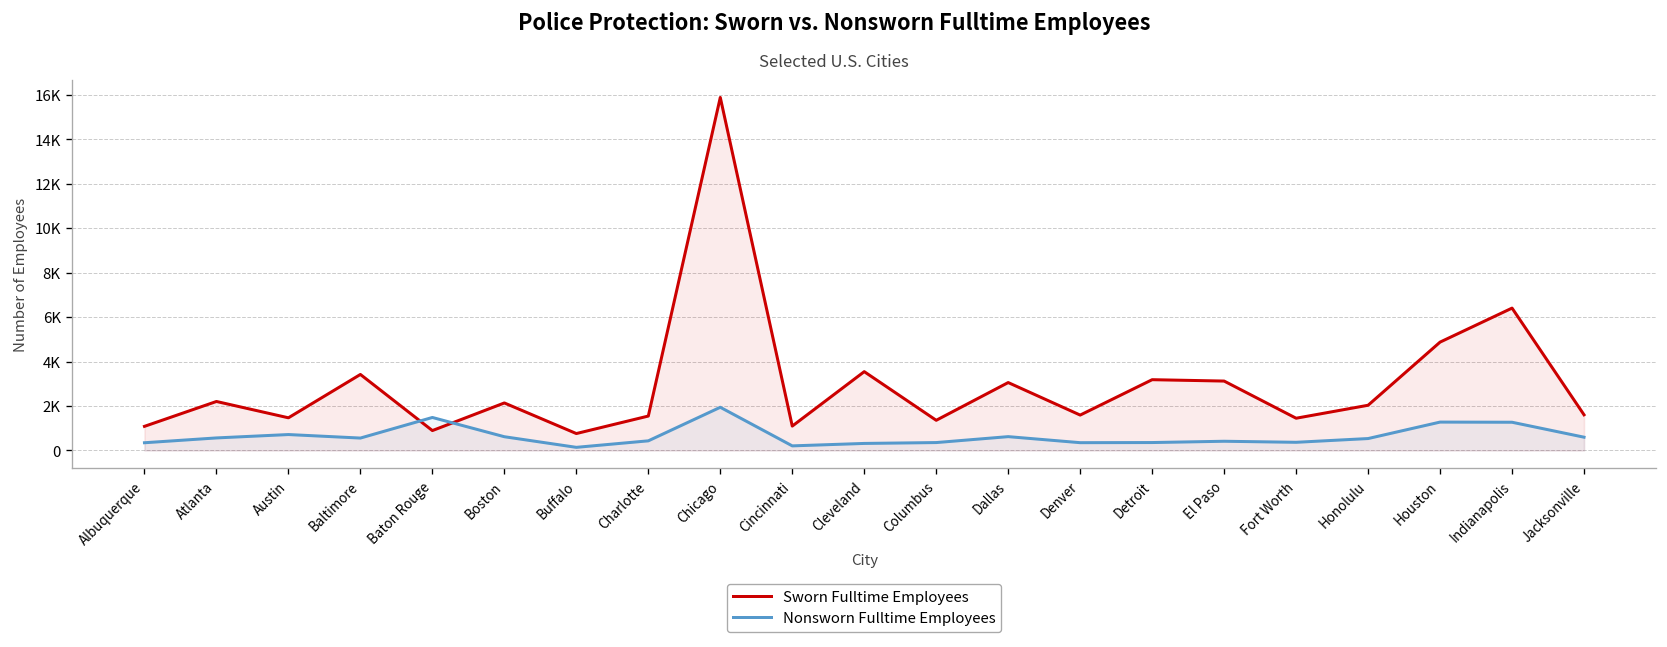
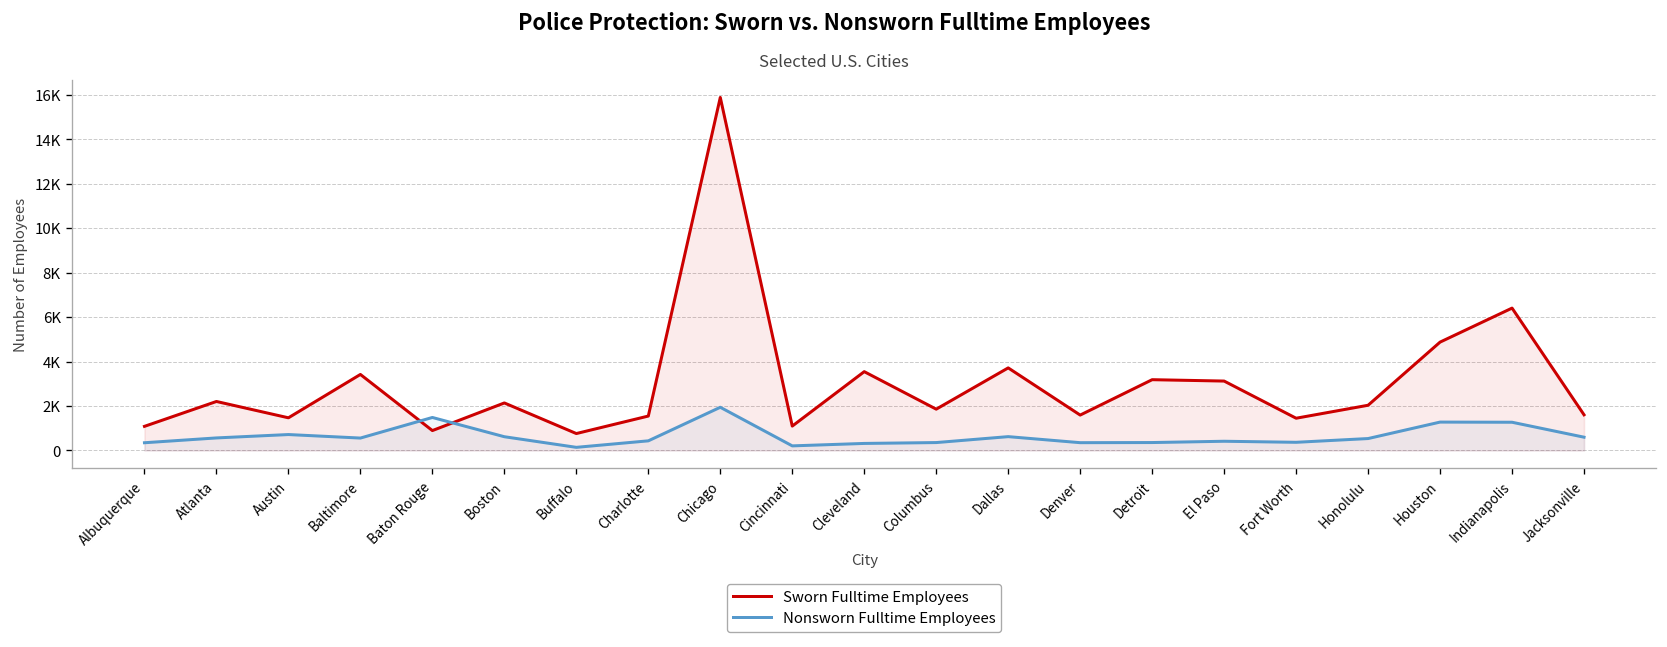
  {
    "Sworn Fulltime Employees": {
      "Albuquerque": 1100,
      "Atlanta": 2200,
      "Austin": 1500,
      "Baltimore": 3400,
      "Baton Rouge": 900,
      "Boston": 2100,
      "Buffalo": 800,
      "Charlotte": 1500,
      "Chicago": 15900,
      "Cincinnati": 1100,
      "Cleveland": 3500,
-     "Columbus": 1400,
-     "Dallas": 3100,
+     "Columbus": 1900,
+     "Dallas": 3700,
      "Denver": 1600,
      "Detroit": 3200,
      "El Paso": 3100,
      "Fort Worth": 1500,
      "Honolulu": 2000,
      "Houston": 4900,
      "Indianapolis": 6400,
      "Jacksonville": 1600
    },
    "Nonsworn Fulltime Employees": {
      "Albuquerque": 300,
      "Atlanta": 600,
      "Austin": 700,
      "Baltimore": 600,
      "Baton Rouge": 1500,
      "Boston": 600,
      "Buffalo": 100,
      "Charlotte": 400,
      "Chicago": 1900,
      "Cincinnati": 200,
      "Cleveland": 300,
      "Columbus": 400,
      "Dallas": 600,
      "Denver": 300,
      "Detroit": 400,
      "El Paso": 400,
      "Fort Worth": 400,
      "Honolulu": 500,
      "Houston": 1300,
      "Indianapolis": 1300,
      "Jacksonville": 600
    }
  }
